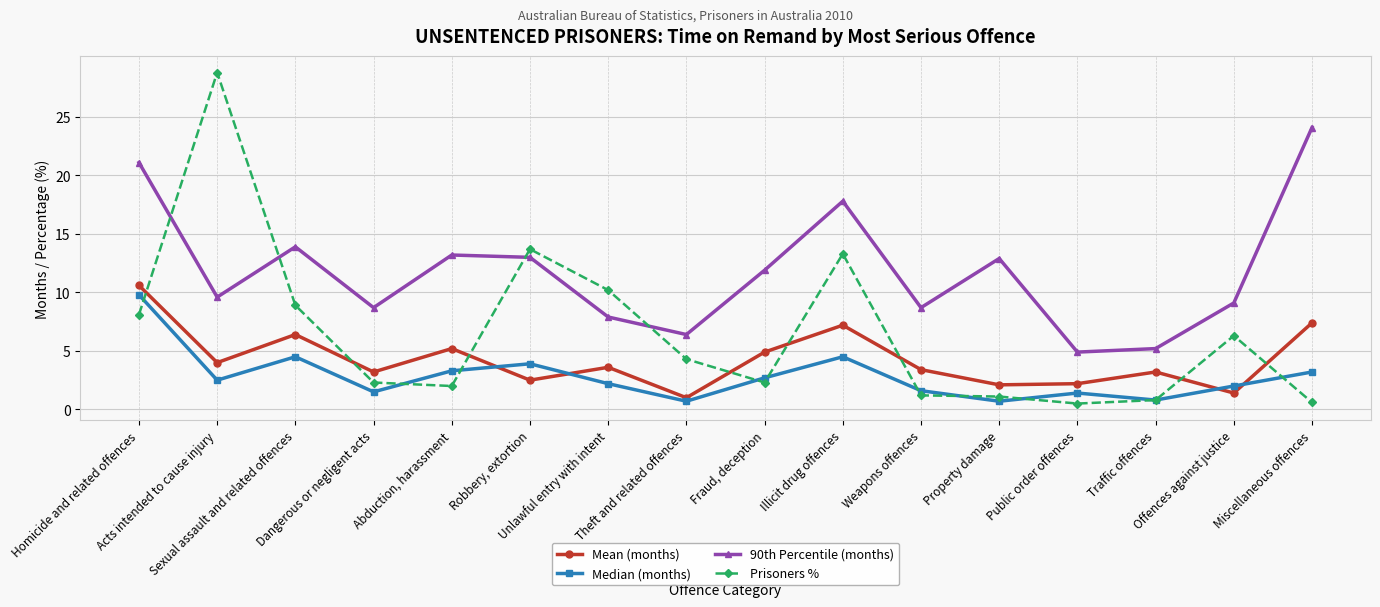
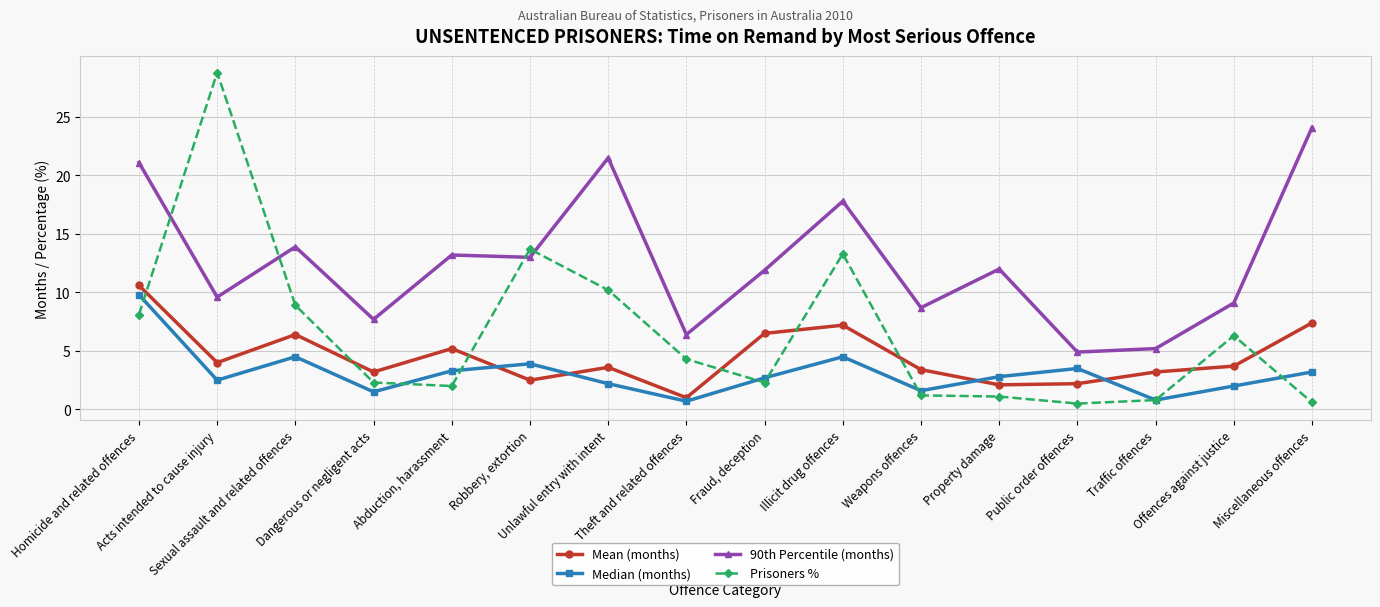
  {
    "Mean (months)": {
      "Homicide and related offences": 10.6,
      "Acts intended to cause injury": 4.0,
      "Sexual assault and related offences": 6.4,
      "Dangerous or negligent acts": 3.2,
      "Abduction, harassment": 5.2,
      "Robbery, extortion": 2.5,
      "Unlawful entry with intent": 3.6,
      "Theft and related offences": 1.0,
-     "Fraud, deception": 4.9,
+     "Fraud, deception": 6.5,
      "Illicit drug offences": 7.2,
      "Weapons offences": 3.4,
      "Property damage": 2.1,
      "Public order offences": 2.2,
      "Traffic offences": 3.2,
-     "Offences against justice": 1.4,
+     "Offences against justice": 3.7,
      "Miscellaneous offences": 7.4
    },
    "Median (months)": {
      "Homicide and related offences": 9.8,
      "Acts intended to cause injury": 2.5,
      "Sexual assault and related offences": 4.5,
      "Dangerous or negligent acts": 1.5,
      "Abduction, harassment": 3.3,
      "Robbery, extortion": 3.9,
      "Unlawful entry with intent": 2.2,
      "Theft and related offences": 0.7,
      "Fraud, deception": 2.7,
      "Illicit drug offences": 4.5,
      "Weapons offences": 1.6,
-     "Property damage": 0.7,
-     "Public order offences": 1.4,
+     "Property damage": 2.8,
+     "Public order offences": 3.5,
      "Offences against justice": 2.0,
      "Miscellaneous offences": 3.2
    },
    "90th Percentile (months)": {
      "Homicide and related offences": 21.1,
      "Acts intended to cause injury": 9.6,
      "Sexual assault and related offences": 13.9,
-     "Dangerous or negligent acts": 8.7,
+     "Dangerous or negligent acts": 7.7,
      "Abduction, harassment": 13.2,
      "Robbery, extortion": 13.0,
-     "Unlawful entry with intent": 7.9,
+     "Unlawful entry with intent": 21.5,
      "Theft and related offences": 6.4,
      "Fraud, deception": 11.9,
      "Illicit drug offences": 17.8,
      "Weapons offences": 8.7,
-     "Property damage": 12.9,
+     "Property damage": 12.0,
      "Public order offences": 4.9,
      "Traffic offences": 5.2,
      "Offences against justice": 9.1,
      "Miscellaneous offences": 24.1
    },
    "Prisoners %": {
      "Homicide and related offences": 8.1,
      "Acts intended to cause injury": 28.8,
      "Sexual assault and related offences": 8.9,
      "Dangerous or negligent acts": 2.3,
      "Abduction, harassment": 2.0,
      "Robbery, extortion": 13.7,
      "Unlawful entry with intent": 10.2,
      "Theft and related offences": 4.3,
      "Fraud, deception": 2.3,
      "Illicit drug offences": 13.3,
      "Weapons offences": 1.2,
      "Property damage": 1.1,
      "Public order offences": 0.5,
      "Offences against justice": 6.3,
      "Miscellaneous offences": 0.6
    }
  }
